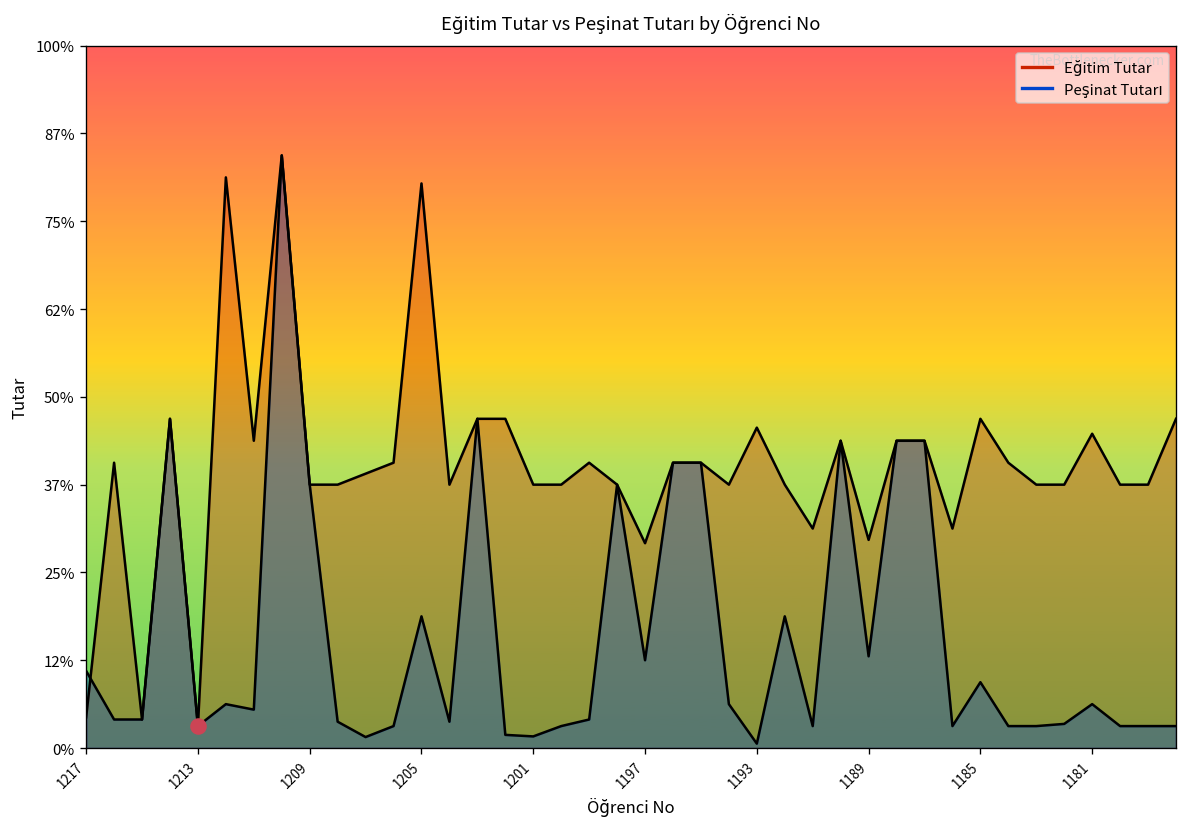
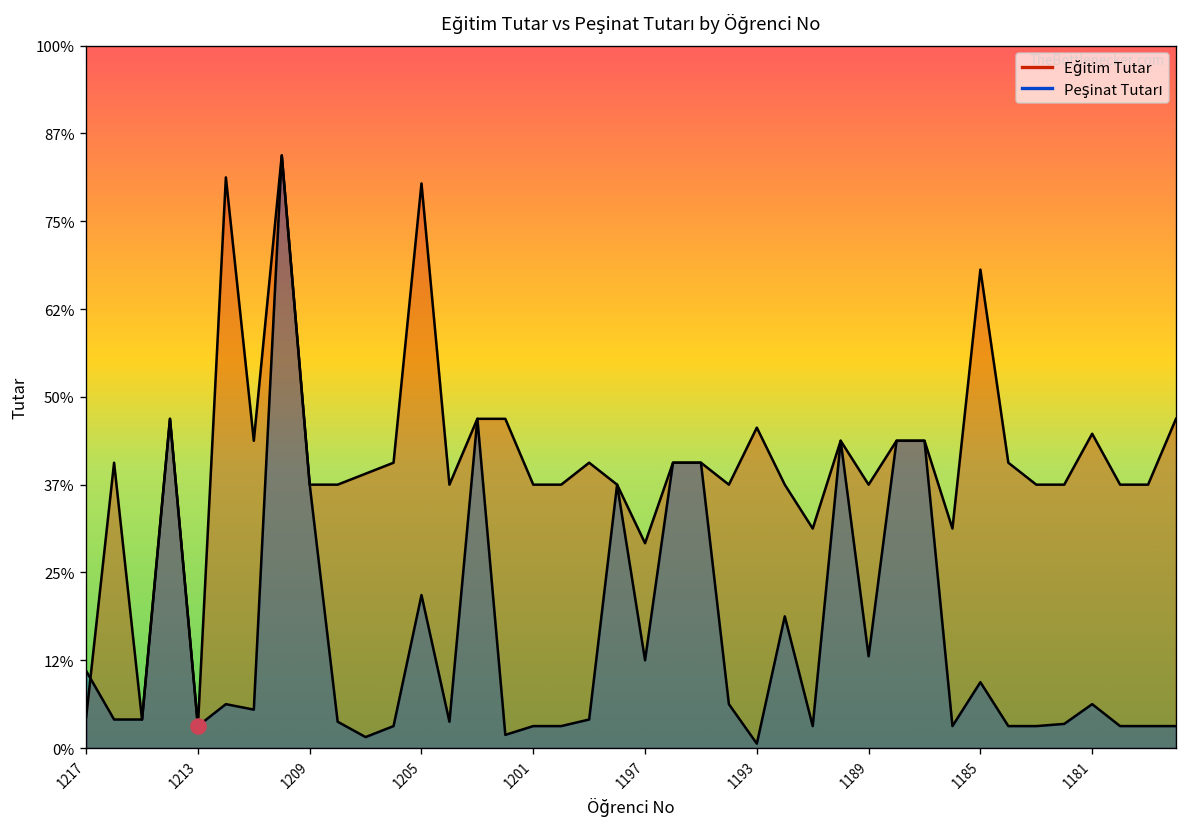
  {
    "Eğitim Tutar": {
      "1217": "4%",
      "1205": "80%",
      "1201": "38%",
      "1197": "29%",
      "1193": "46%",
-     "1189": "30%",
-     "1185": "47%",
+     "1189": "38%",
+     "1185": "68%",
      "1181": "45%"
    },
    "Peşinat Tutarı": {
      "1217": "11%",
-     "1205": "19%",
-     "1201": "2%",
+     "1205": "22%",
+     "1201": "3%",
      "1197": "13%",
      "1193": "1%",
      "1189": "13%",
      "1185": "9%",
      "1181": "6%"
    }
  }
